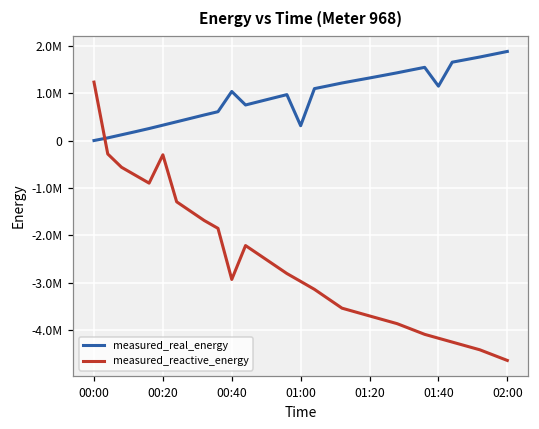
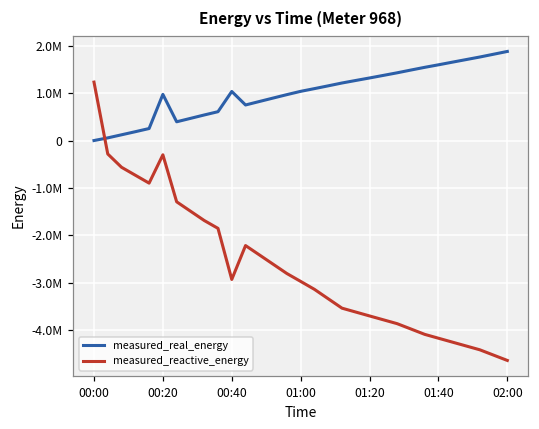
  {
    "measured_real_energy": {
      "00:00": 0,
-     "00:20": 300000,
+     "00:20": 1000000,
      "00:40": 1000000,
-     "01:00": 300000,
+     "01:00": 1000000,
      "01:20": 1300000,
-     "01:40": 1100000,
+     "01:40": 1600000,
      "02:00": 1900000
    },
    "measured_reactive_energy": {
      "00:00": 1200000,
      "00:20": -300000,
      "00:40": -2900000,
      "01:00": -3000000,
      "01:20": -3700000,
      "01:40": -4200000,
      "02:00": -4600000
    }
  }
